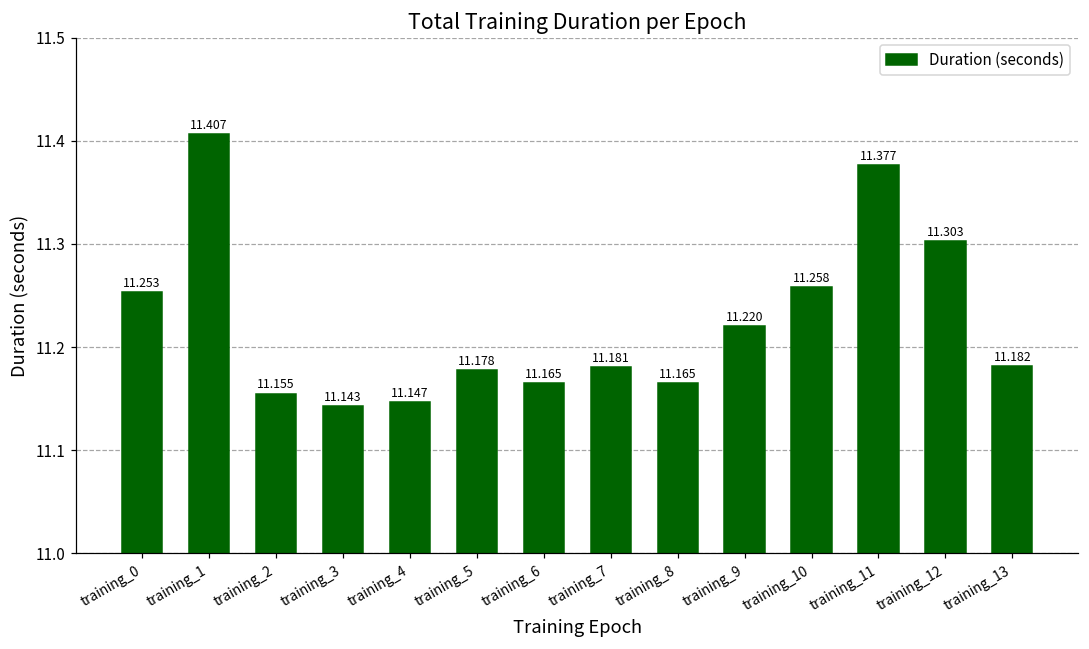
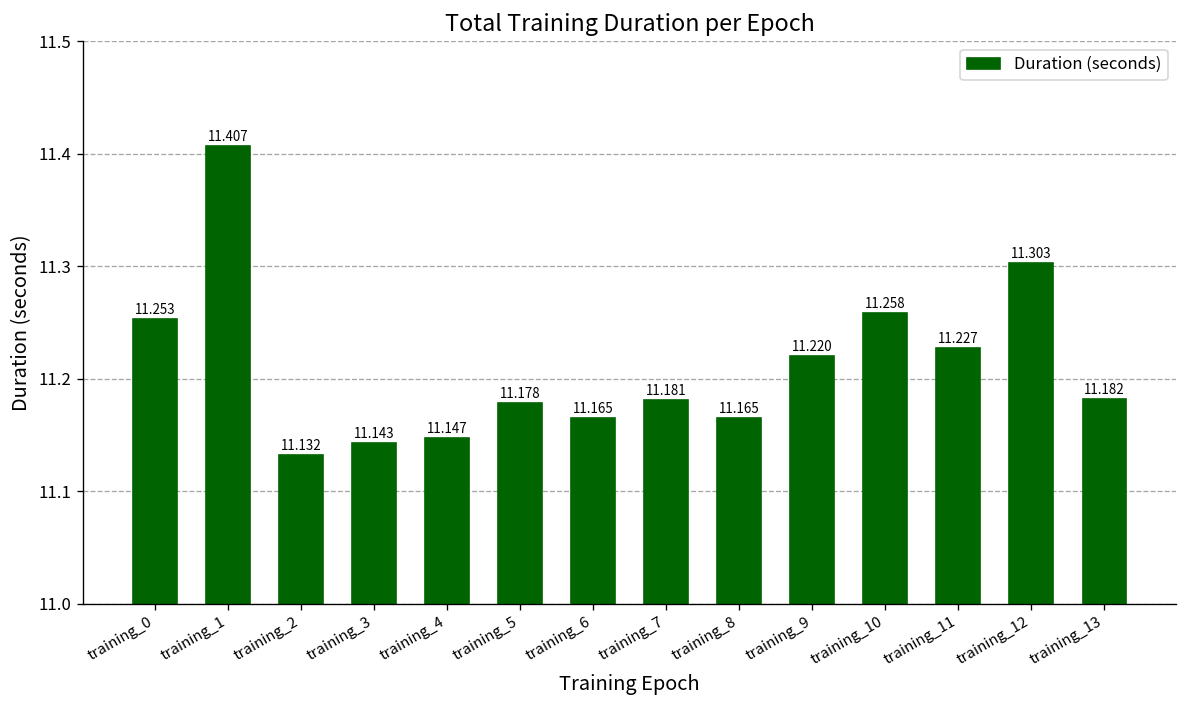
  {
    "training_0": 11.253,
    "training_1": 11.407,
-   "training_2": 11.155,
+   "training_2": 11.132,
    "training_3": 11.143,
    "training_4": 11.147,
    "training_5": 11.178,
    "training_6": 11.165,
    "training_7": 11.181,
    "training_8": 11.165,
    "training_9": 11.220,
    "training_10": 11.258,
-   "training_11": 11.377,
+   "training_11": 11.227,
    "training_12": 11.303,
    "training_13": 11.182
  }
